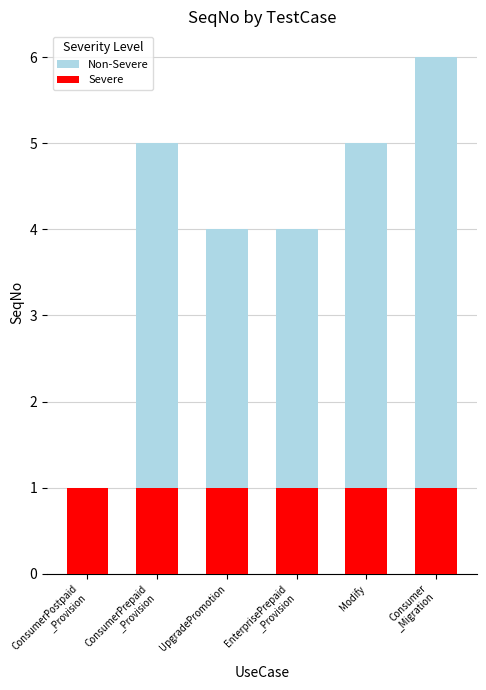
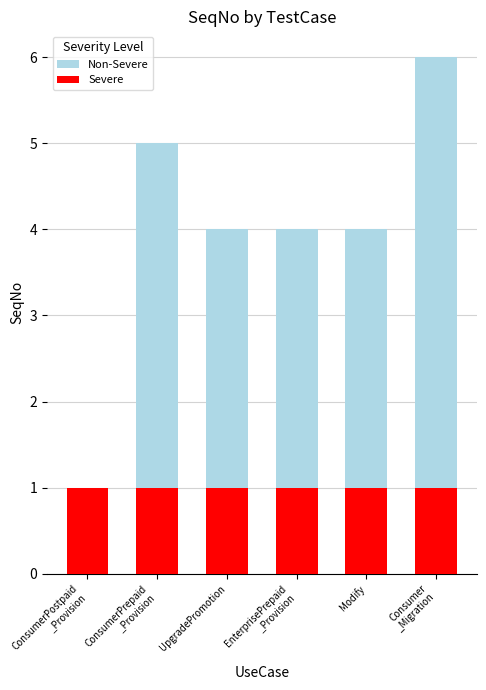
  {
    "Non-Severe": {
      "ConsumerPostpaid _Provision": 1,
      "ConsumerPrepaid _Provision": 5,
      "UpgradePromotion": 4,
      "EnterprisePrepaid _Provision": 4,
-     "Modify": 5,
+     "Modify": 4,
      "Consumer _Migration": 6
    },
    "Severe": {
      "ConsumerPostpaid _Provision": 1
    }
  }
